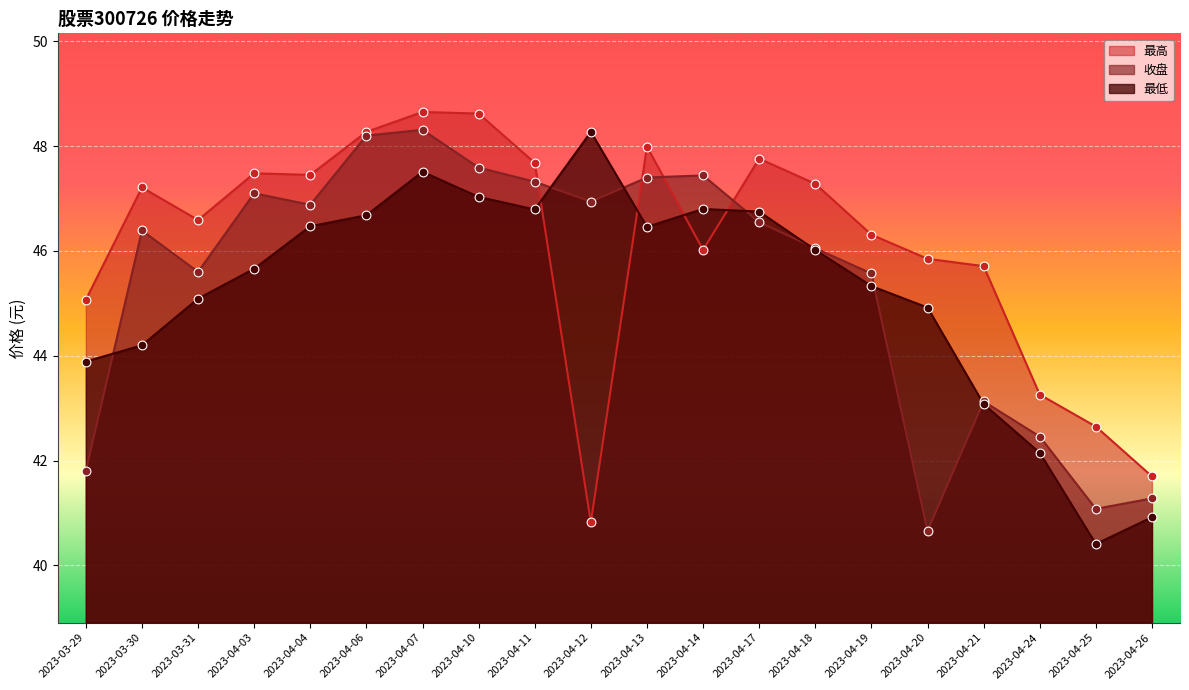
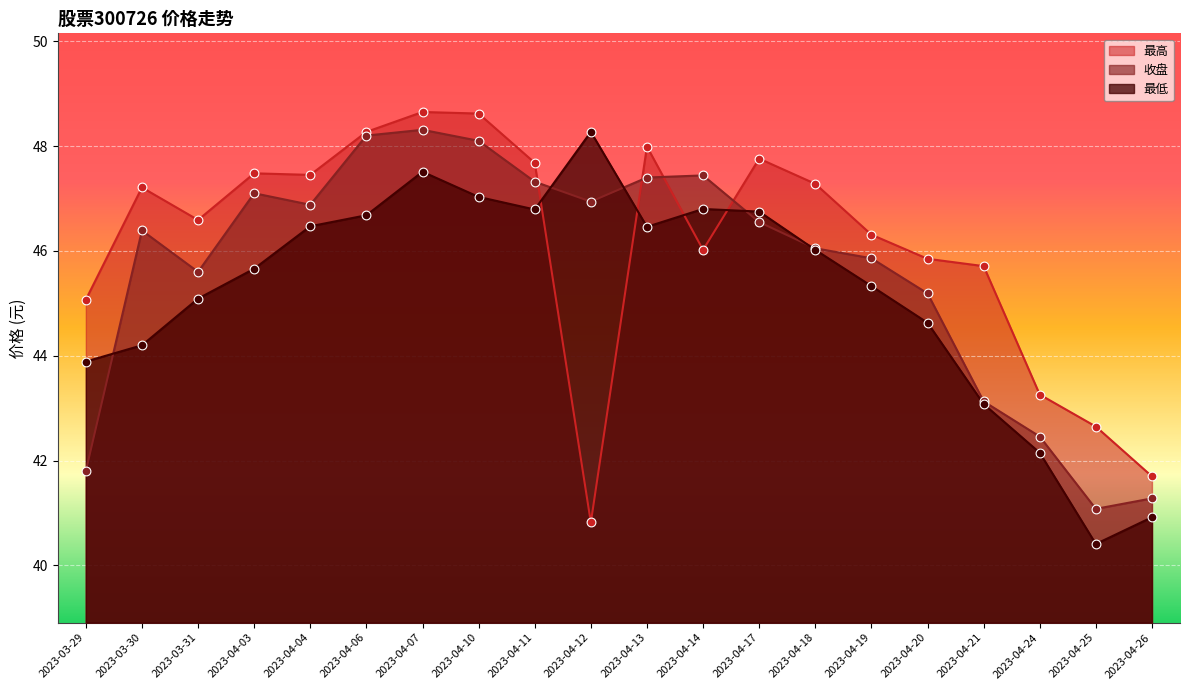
  {
    "最高": {
      "2023-03-29": 45.1,
      "2023-03-30": 47.2,
      "2023-03-31": 46.6,
      "2023-04-03": 47.5,
      "2023-04-04": 47.5,
      "2023-04-06": 48.3,
      "2023-04-07": 48.7,
      "2023-04-10": 48.6,
      "2023-04-11": 47.7,
      "2023-04-12": 40.8,
      "2023-04-13": 48.0,
      "2023-04-14": 46.0,
      "2023-04-17": 47.8,
      "2023-04-18": 47.3,
      "2023-04-19": 46.3,
      "2023-04-20": 45.9,
      "2023-04-21": 45.7,
      "2023-04-24": 43.3,
      "2023-04-25": 42.7,
      "2023-04-26": 41.7
    },
    "收盘": {
      "2023-03-29": 41.8,
      "2023-03-30": 46.4,
      "2023-03-31": 45.6,
      "2023-04-03": 47.1,
      "2023-04-04": 46.9,
      "2023-04-06": 48.2,
      "2023-04-07": 48.3,
-     "2023-04-10": 47.6,
+     "2023-04-10": 48.1,
      "2023-04-11": 47.3,
      "2023-04-12": 46.9,
      "2023-04-13": 47.4,
      "2023-04-14": 47.4,
      "2023-04-17": 46.6,
-     "2023-04-19": 45.6,
-     "2023-04-20": 40.7,
+     "2023-04-19": 45.9,
+     "2023-04-20": 45.2,
      "2023-04-21": 43.1,
      "2023-04-24": 42.5,
      "2023-04-25": 41.1,
      "2023-04-26": 41.3
    },
    "最低": {
      "2023-03-29": 43.9,
      "2023-03-30": 44.2,
      "2023-03-31": 45.1,
      "2023-04-03": 45.7,
      "2023-04-04": 46.5,
      "2023-04-06": 46.7,
      "2023-04-07": 47.5,
      "2023-04-10": 47.0,
      "2023-04-11": 46.8,
      "2023-04-12": 48.3,
      "2023-04-13": 46.5,
      "2023-04-14": 46.8,
      "2023-04-17": 46.8,
      "2023-04-19": 45.3,
-     "2023-04-20": 44.9,
+     "2023-04-20": 44.6,
      "2023-04-21": 43.1,
      "2023-04-24": 42.2,
      "2023-04-25": 40.4,
      "2023-04-26": 40.9
    }
  }
